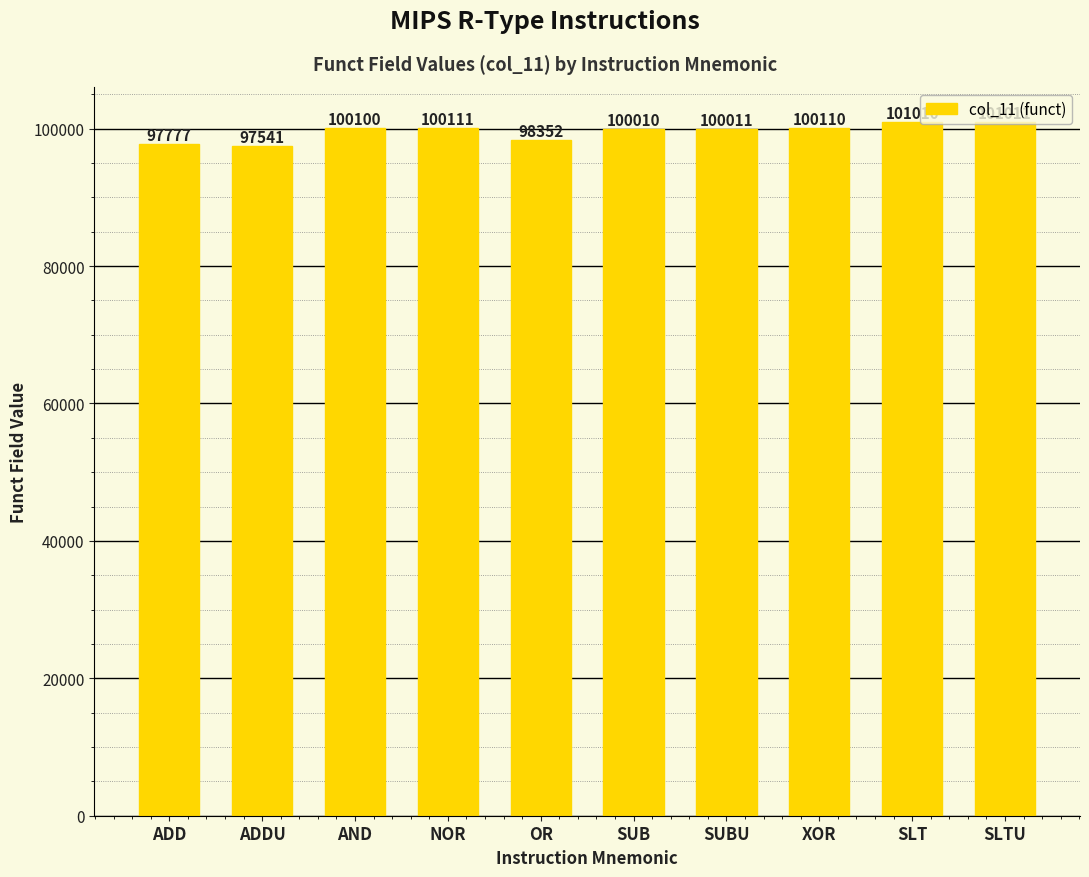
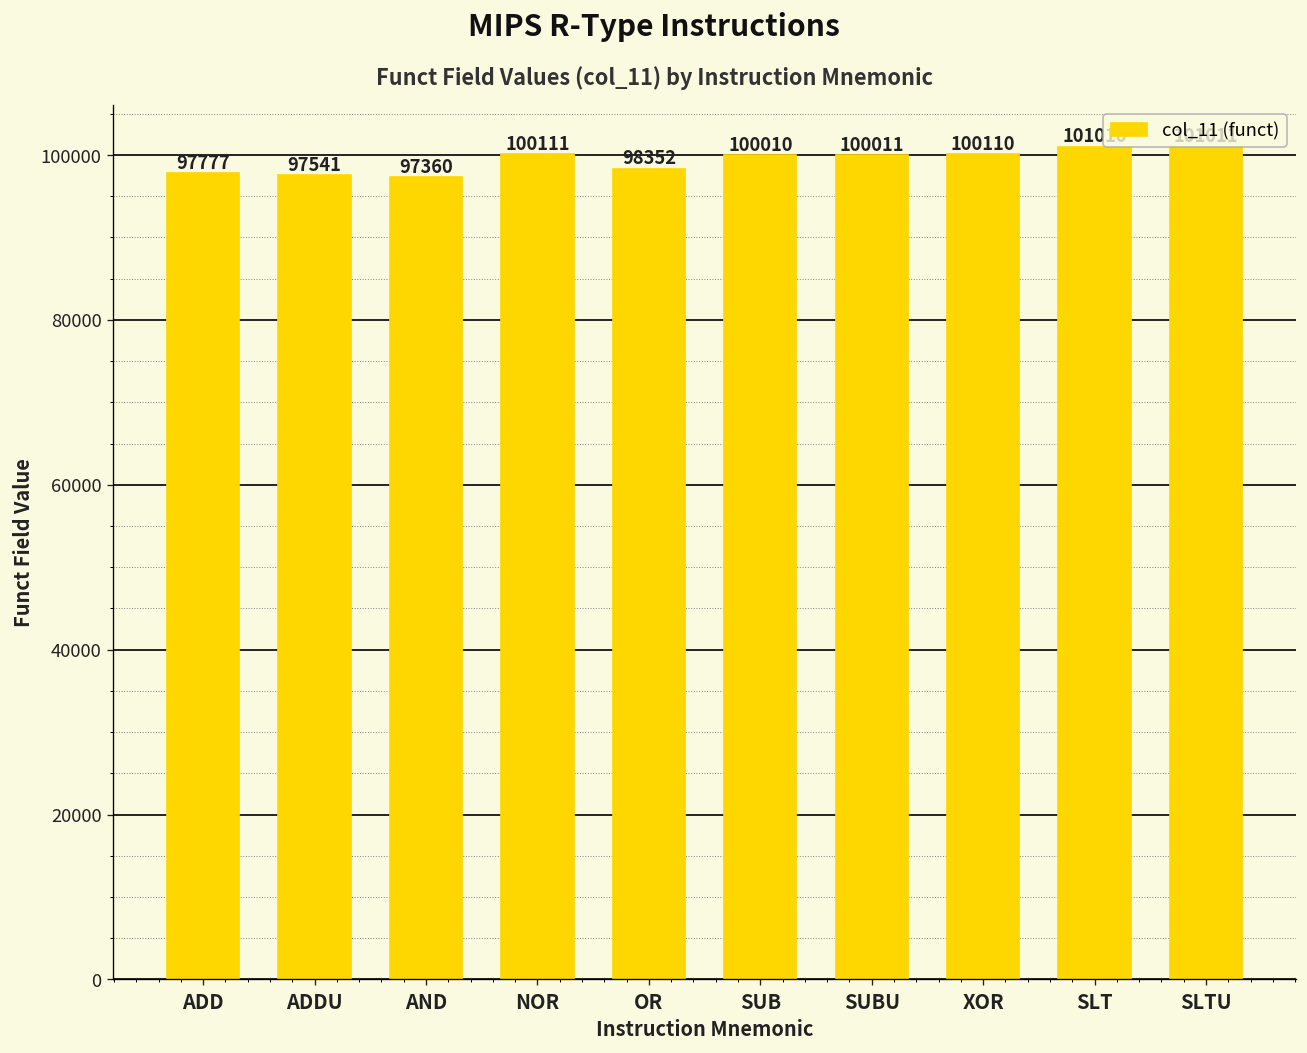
  {
    "ADD": 97777,
    "ADDU": 97541,
-   "AND": 100100,
+   "AND": 97360,
    "NOR": 100111,
    "OR": 98352,
    "SUB": 100010,
    "SUBU": 100011,
    "XOR": 100110
  }
